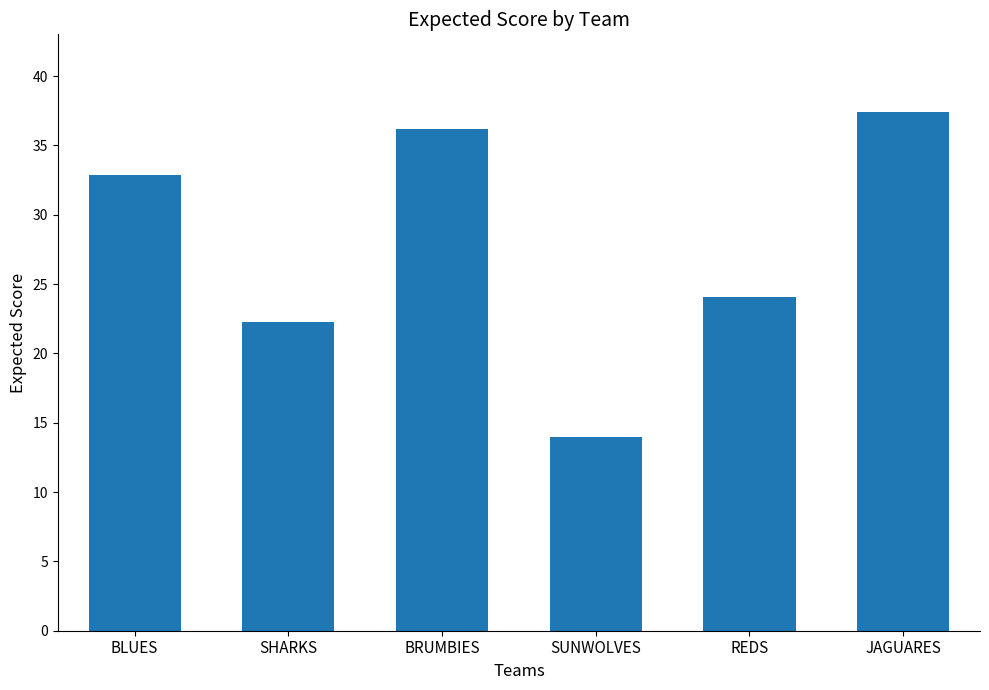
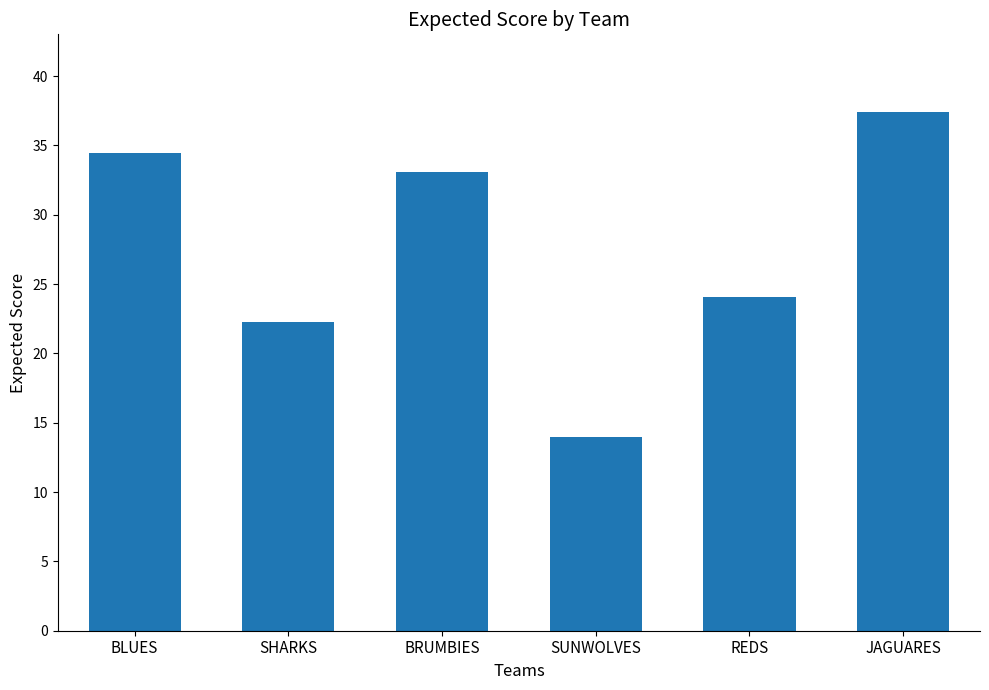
  {
-   "BLUES": 32.9,
+   "BLUES": 34.5,
    "SHARKS": 22.2,
-   "BRUMBIES": 36.2,
+   "BRUMBIES": 33.1,
    "SUNWOLVES": 14.0,
    "REDS": 24.1,
    "JAGUARES": 37.4
  }
